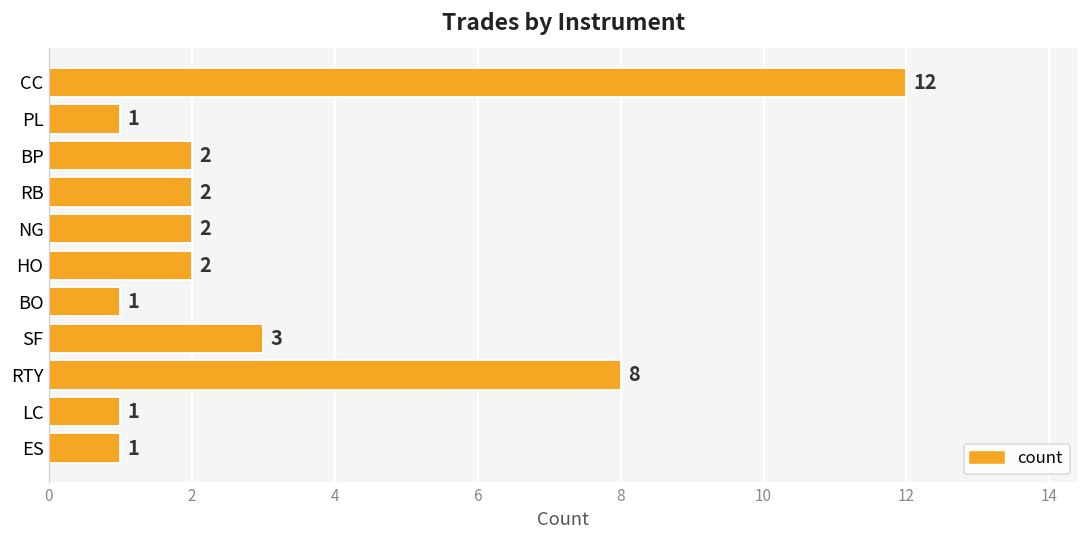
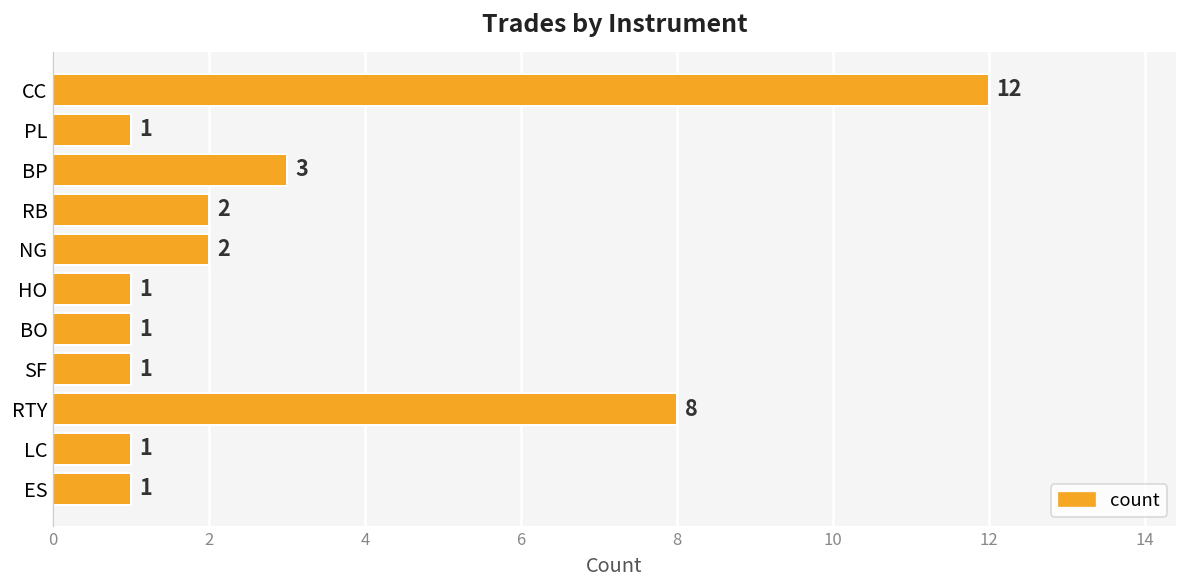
  {
    "CC": 12,
    "PL": 1,
-   "BP": 2,
+   "BP": 3,
    "RB": 2,
    "NG": 2,
-   "HO": 2,
+   "HO": 1,
    "BO": 1,
-   "SF": 3,
+   "SF": 1,
    "RTY": 8,
    "LC": 1,
    "ES": 1
  }
